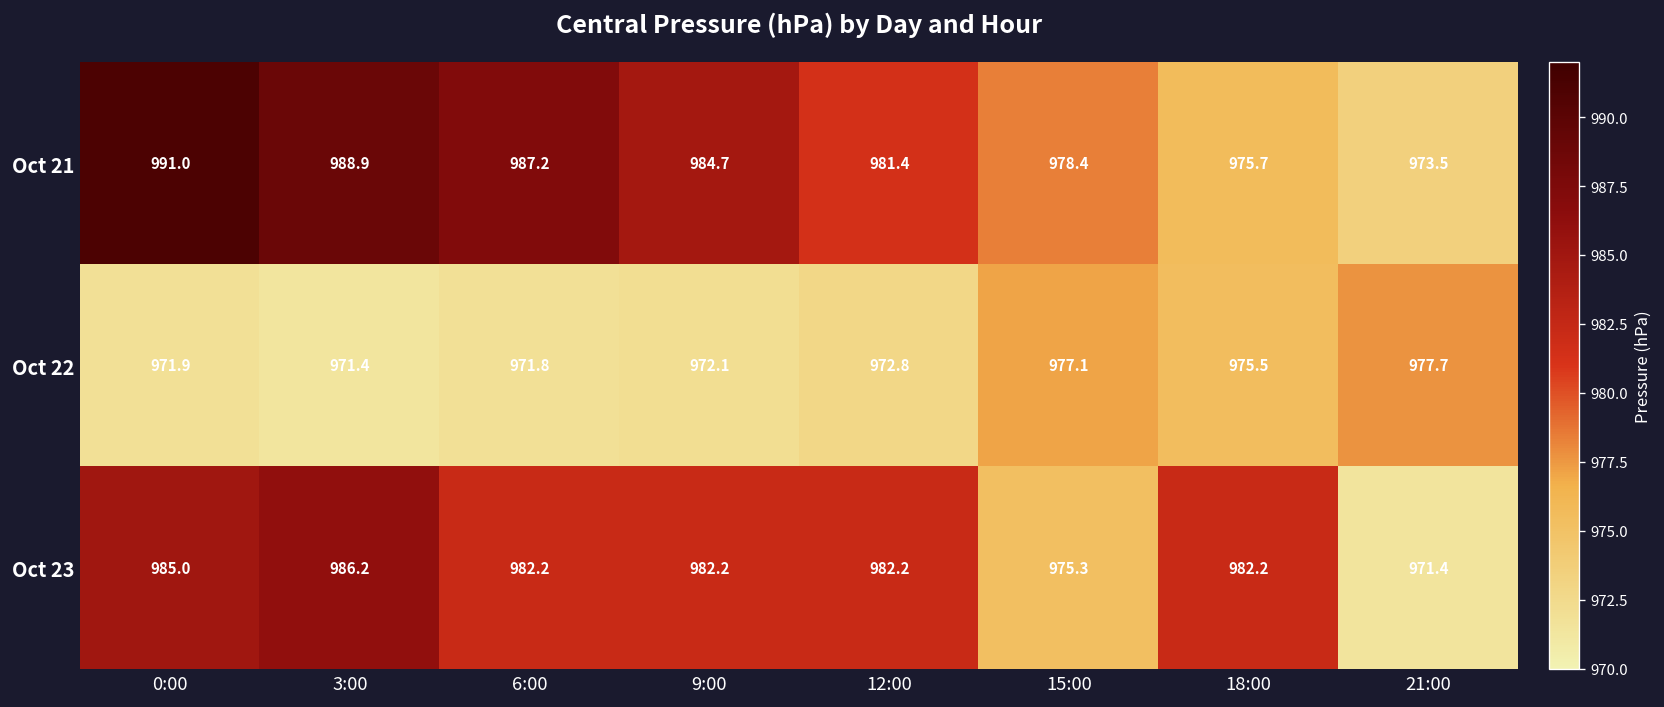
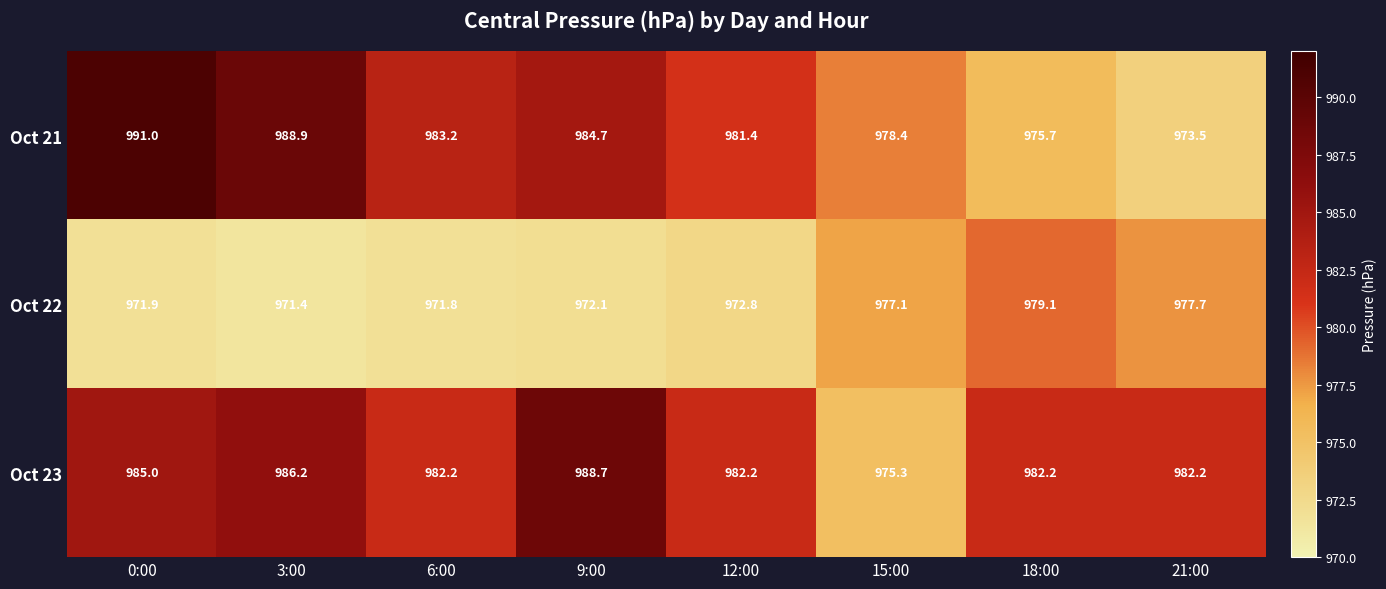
  {
    "Oct 21": {
      "0:00": 991.0,
      "3:00": 988.9,
-     "6:00": 987.2,
+     "6:00": 983.2,
      "9:00": 984.7,
      "12:00": 981.4,
      "15:00": 978.4,
      "18:00": 975.7,
      "21:00": 973.5
    },
    "Oct 22": {
      "0:00": 971.9,
      "3:00": 971.4,
      "6:00": 971.8,
      "9:00": 972.1,
      "12:00": 972.8,
      "15:00": 977.1,
-     "18:00": 975.5,
+     "18:00": 979.1,
      "21:00": 977.7
    },
    "Oct 23": {
      "0:00": 985.0,
      "3:00": 986.2,
      "6:00": 982.2,
-     "9:00": 982.2,
+     "9:00": 988.7,
      "12:00": 982.2,
      "15:00": 975.3,
      "18:00": 982.2,
-     "21:00": 971.4
+     "21:00": 982.2
    }
  }
